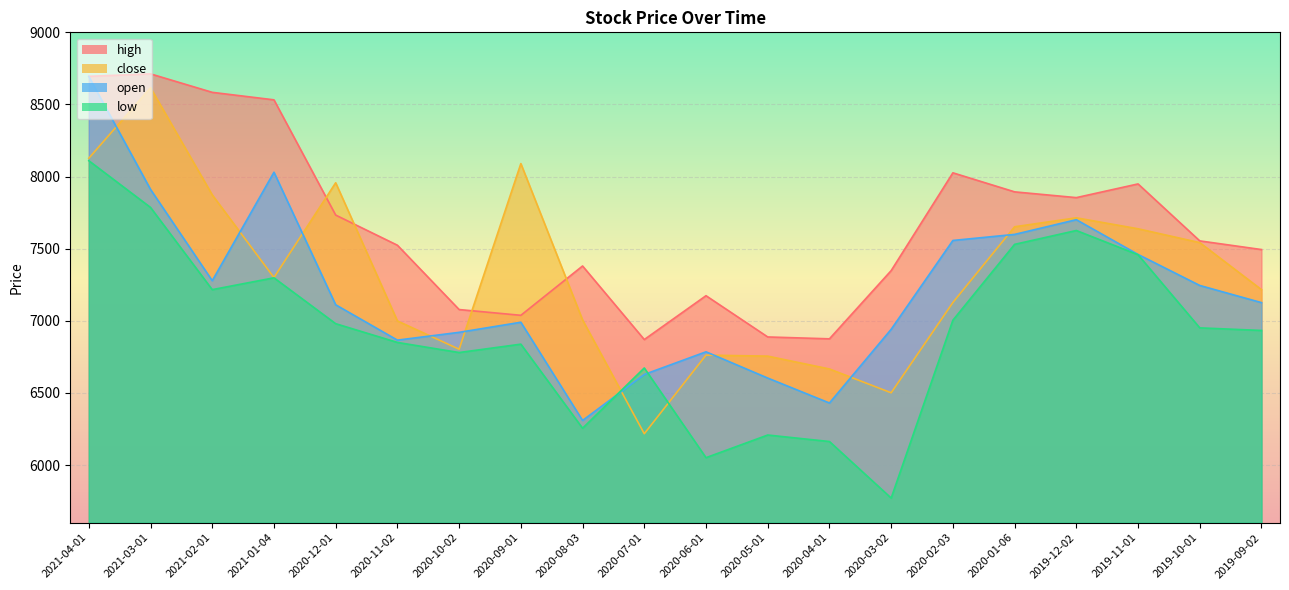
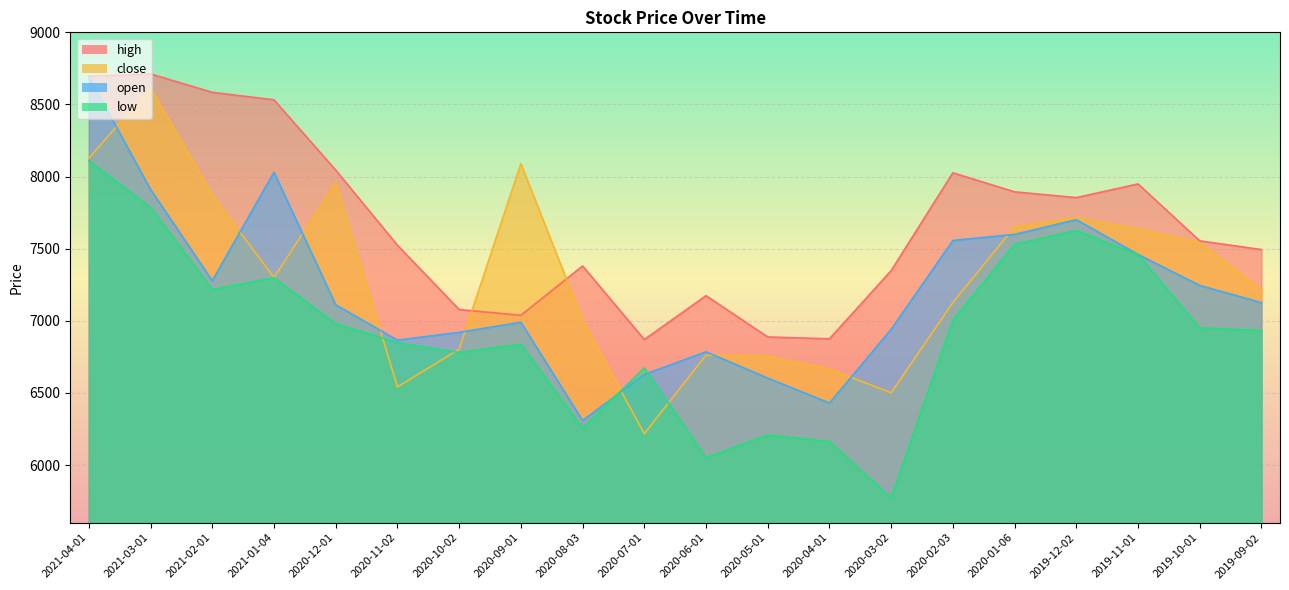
  {
    "high": {
      "2021-02-01": 8580,
      "2021-01-04": 8530,
-     "2020-12-01": 7730,
+     "2020-12-01": 8050,
      "2020-11-02": 7520,
      "2020-10-02": 7080,
      "2020-09-01": 7040,
      "2020-08-03": 7380,
      "2020-07-01": 6870,
      "2020-06-01": 7170,
      "2020-05-01": 6890,
      "2020-04-01": 6880,
      "2020-03-02": 7350,
      "2020-02-03": 8030,
      "2020-01-06": 7890,
      "2019-12-02": 7850,
      "2019-11-01": 7950,
      "2019-09-02": 7490
    },
    "close": {
      "2021-02-01": 7870,
      "2020-12-01": 7960,
-     "2020-11-02": 7000,
+     "2020-11-02": 6540,
      "2020-10-02": 6800,
      "2020-09-01": 8090,
      "2020-08-03": 7010,
      "2020-07-01": 6220,
      "2020-06-01": 6760,
      "2020-05-01": 6760,
      "2020-04-01": 6670,
      "2020-03-02": 6500,
      "2020-02-03": 7130,
      "2020-01-06": 7650,
      "2019-11-01": 7640,
      "2019-09-02": 7220
    },
    "open": {
      "2021-03-01": 7910,
      "2021-02-01": 7280,
      "2021-01-04": 8030,
      "2020-12-01": 7110,
      "2020-10-02": 6920,
      "2020-09-01": 6990,
      "2020-08-03": 6310,
      "2020-07-01": 6630,
      "2020-06-01": 6790,
      "2020-05-01": 6600,
      "2020-04-01": 6430,
      "2020-03-02": 6940,
      "2020-02-03": 7560,
      "2020-01-06": 7600,
      "2019-10-01": 7250,
      "2019-09-02": 7130
    },
    "low": {
      "2021-03-01": 7790,
      "2021-02-01": 7220,
      "2020-12-01": 6980,
      "2020-10-02": 6780,
      "2020-09-01": 6840,
      "2020-08-03": 6260,
      "2020-07-01": 6670,
      "2020-06-01": 6050,
      "2020-05-01": 6210,
      "2020-04-01": 6160,
      "2020-03-02": 5770,
      "2020-02-03": 7000,
      "2020-01-06": 7530,
      "2019-12-02": 7630,
      "2019-10-01": 6950,
      "2019-09-02": 6930
    }
  }
